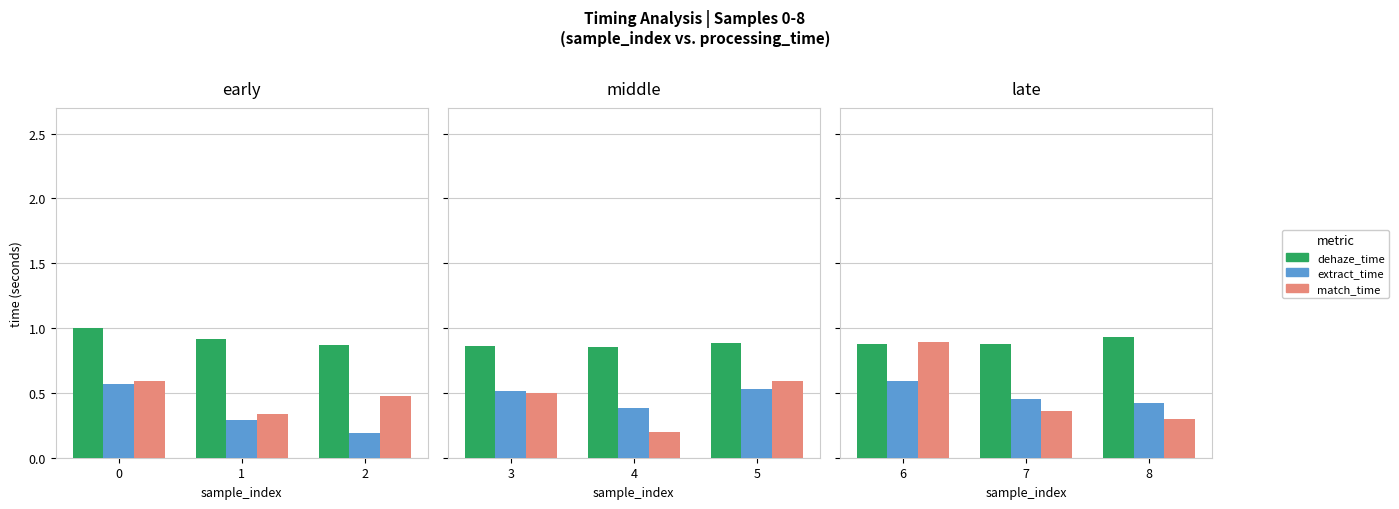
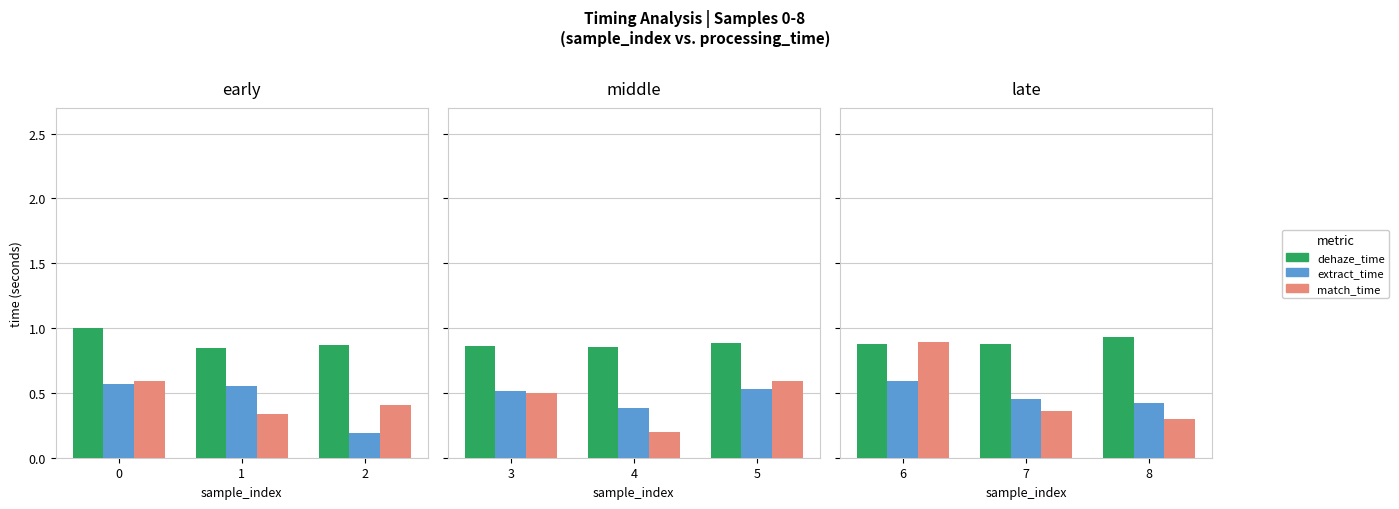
  {
    "early": {
      "dehaze_time": {
        "0": 1.00,
-       "1": 0.92,
+       "1": 0.84,
        "2": 0.87
      },
      "extract_time": {
        "0": 0.57,
-       "1": 0.29,
+       "1": 0.55,
        "2": 0.19
      },
      "match_time": {
        "0": 0.59,
        "1": 0.34,
-       "2": 0.48
+       "2": 0.41
      }
    }
  }
